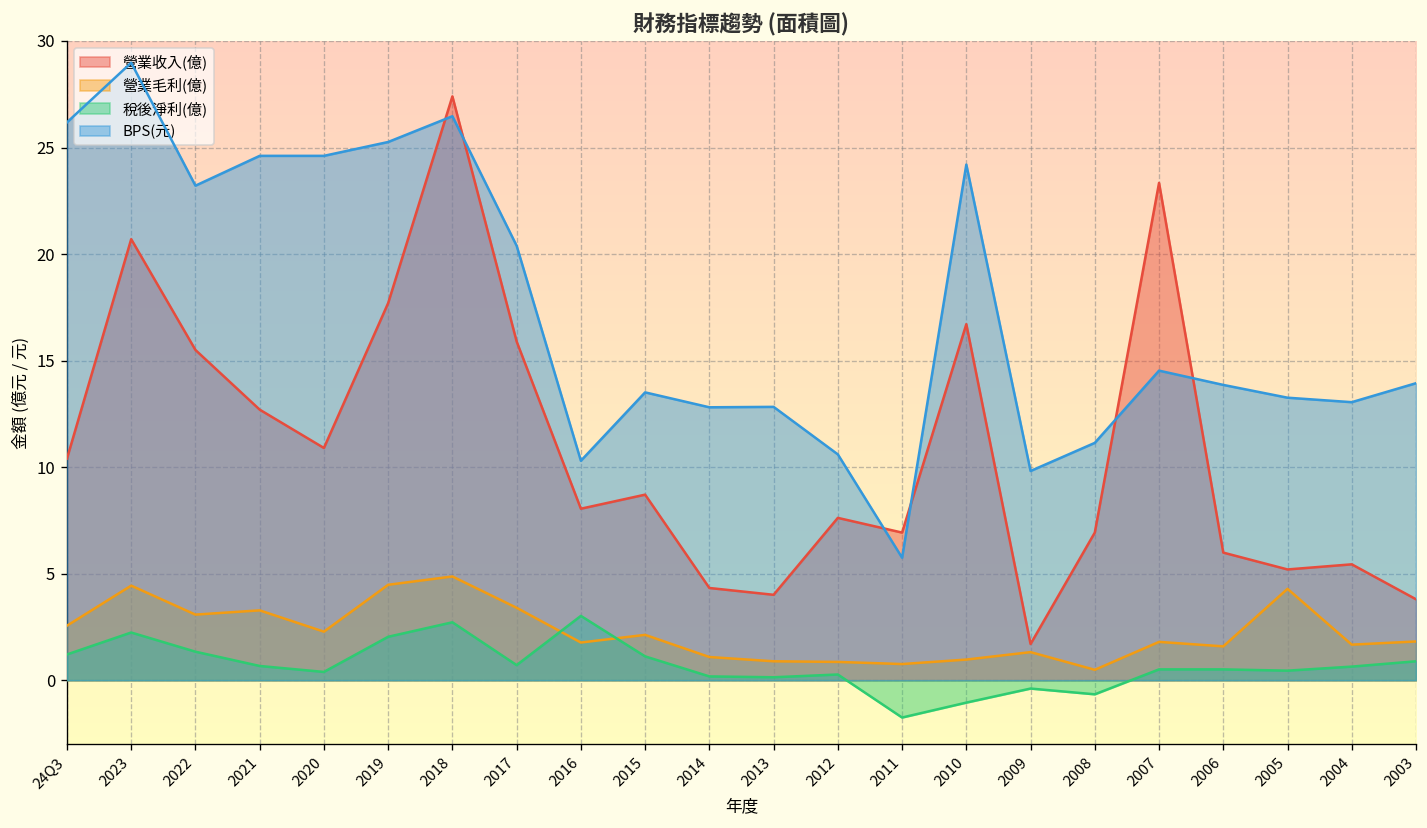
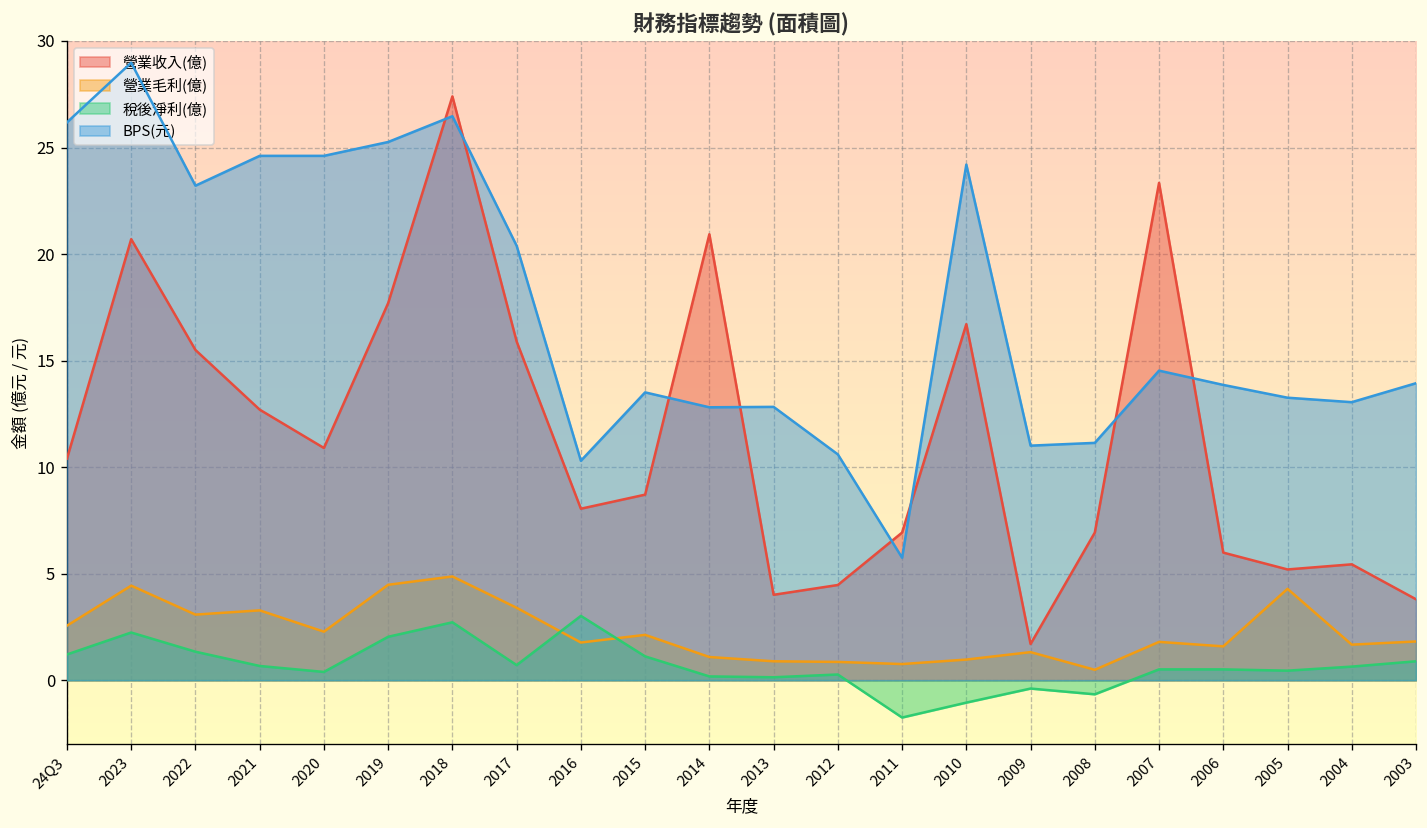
  {
    "營業收入(億)": {
      "24Q3": 10.4,
      "2023": 20.7,
      "2022": 15.5,
      "2021": 12.7,
      "2020": 10.9,
      "2019": 17.7,
      "2018": 27.4,
      "2017": 15.9,
      "2016": 8.1,
      "2015": 8.7,
-     "2014": 4.3,
+     "2014": 20.9,
      "2013": 4.0,
-     "2012": 7.6,
+     "2012": 4.5,
      "2011": 6.9,
      "2010": 16.7,
      "2009": 1.7,
      "2008": 6.9,
      "2007": 23.3,
      "2006": 6.0,
      "2005": 5.2,
      "2004": 5.4,
      "2003": 3.8
    },
    "營業毛利(億)": {
      "24Q3": 2.6,
      "2023": 4.4,
      "2022": 3.1,
      "2021": 3.3,
      "2020": 2.3,
      "2019": 4.5,
      "2018": 4.9,
      "2017": 3.4,
      "2016": 1.8,
      "2015": 2.1,
      "2014": 1.1,
      "2013": 0.9,
      "2012": 0.9,
      "2011": 0.8,
      "2010": 1.0,
      "2009": 1.3,
      "2008": 0.5,
      "2007": 1.8,
      "2006": 1.6,
      "2005": 4.3,
      "2004": 1.7,
      "2003": 1.8
    },
    "BPS(元)": {
      "24Q3": 26.2,
      "2022": 23.2,
      "2021": 24.6,
      "2020": 24.6,
      "2019": 25.3,
      "2018": 26.5,
      "2017": 20.4,
      "2016": 10.3,
      "2015": 13.5,
      "2014": 12.8,
      "2013": 12.8,
      "2012": 10.6,
      "2011": 5.8,
      "2010": 24.2,
-     "2009": 9.8,
+     "2009": 11.0,
      "2008": 11.1,
      "2007": 14.5,
      "2006": 13.9,
      "2005": 13.3,
      "2004": 13.1,
      "2003": 13.9
    }
  }
